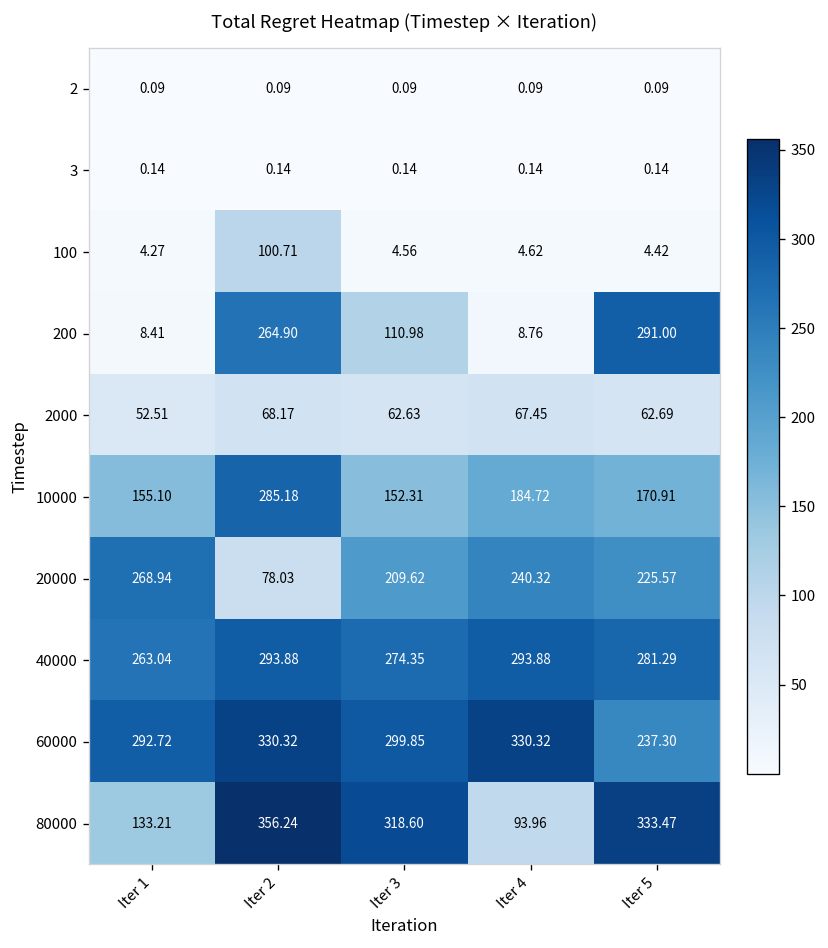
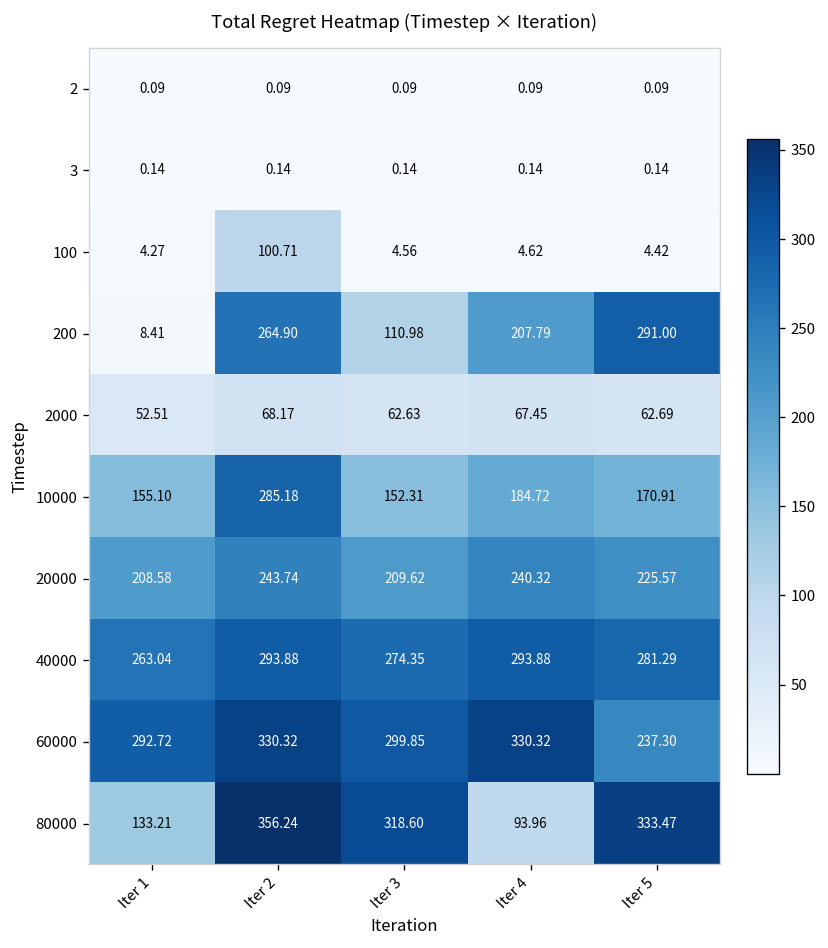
  {
    "2": {
      "Iter 1": 0.09,
      "Iter 2": 0.09,
      "Iter 3": 0.09,
      "Iter 4": 0.09,
      "Iter 5": 0.09
    },
    "3": {
      "Iter 1": 0.14,
      "Iter 2": 0.14,
      "Iter 3": 0.14,
      "Iter 4": 0.14,
      "Iter 5": 0.14
    },
    "100": {
      "Iter 1": 4.27,
      "Iter 2": 100.71,
      "Iter 3": 4.56,
      "Iter 4": 4.62,
      "Iter 5": 4.42
    },
    "200": {
      "Iter 1": 8.41,
      "Iter 2": 264.90,
      "Iter 3": 110.98,
-     "Iter 4": 8.76,
+     "Iter 4": 207.79,
      "Iter 5": 291.00
    },
    "2000": {
      "Iter 1": 52.51,
      "Iter 2": 68.17,
      "Iter 3": 62.63,
      "Iter 4": 67.45,
      "Iter 5": 62.69
    },
    "10000": {
      "Iter 1": 155.10,
      "Iter 2": 285.18,
      "Iter 3": 152.31,
      "Iter 4": 184.72,
      "Iter 5": 170.91
    },
    "20000": {
-     "Iter 1": 268.94,
-     "Iter 2": 78.03,
+     "Iter 1": 208.58,
+     "Iter 2": 243.74,
      "Iter 3": 209.62,
      "Iter 4": 240.32,
      "Iter 5": 225.57
    },
    "40000": {
      "Iter 1": 263.04,
      "Iter 2": 293.88,
      "Iter 3": 274.35,
      "Iter 4": 293.88,
      "Iter 5": 281.29
    },
    "60000": {
      "Iter 1": 292.72,
      "Iter 2": 330.32,
      "Iter 3": 299.85,
      "Iter 4": 330.32,
      "Iter 5": 237.30
    },
    "80000": {
      "Iter 1": 133.21,
      "Iter 2": 356.24,
      "Iter 3": 318.60,
      "Iter 4": 93.96,
      "Iter 5": 333.47
    }
  }
